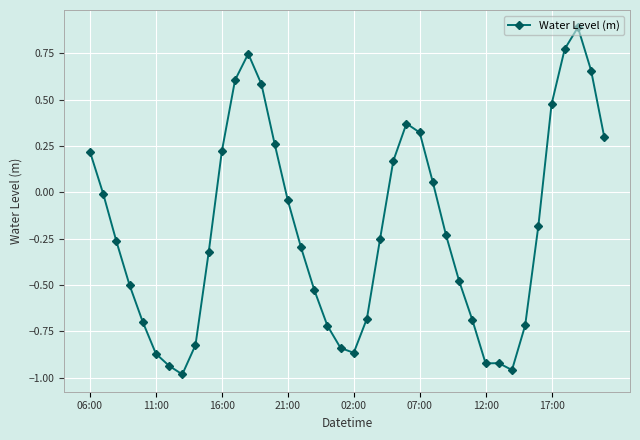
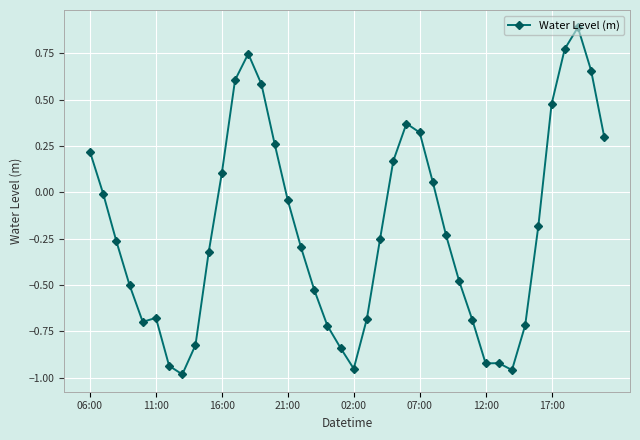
  {
    "06:00": 0.22,
-   "11:00": -0.87,
-   "16:00": 0.22,
+   "11:00": -0.68,
+   "16:00": 0.10,
    "21:00": -0.04,
-   "02:00": -0.87,
+   "02:00": -0.95,
    "07:00": 0.32,
    "12:00": -0.92,
    "17:00": 0.47
  }
